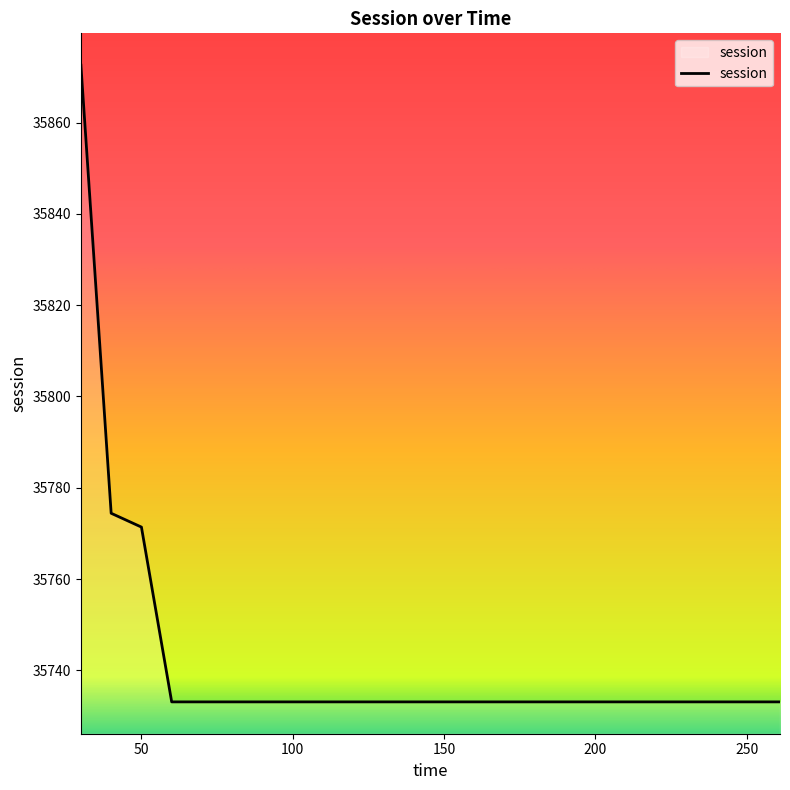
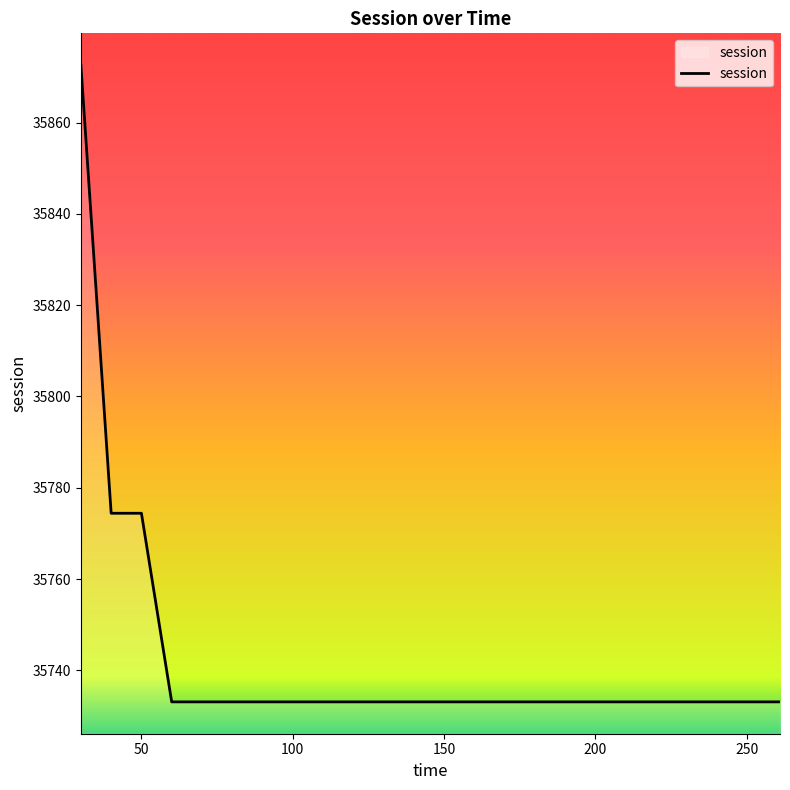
  {
-   "50": 35771,
+   "50": 35774,
    "100": 35733,
    "150": 35733,
    "200": 35733,
    "250": 35733
  }
